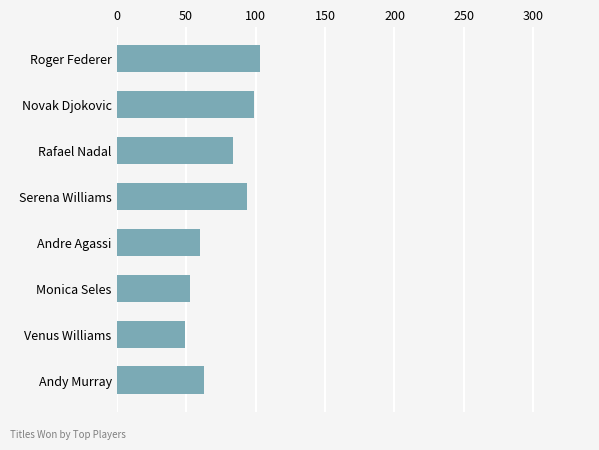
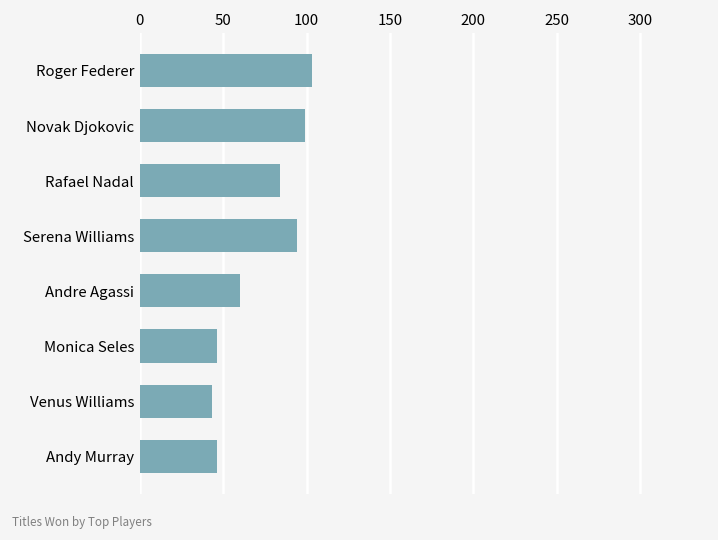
  {
    "Roger Federer": 103,
    "Novak Djokovic": 99,
    "Rafael Nadal": 84,
    "Serena Williams": 94,
    "Andre Agassi": 60,
-   "Monica Seles": 53,
-   "Venus Williams": 49,
-   "Andy Murray": 63
+   "Monica Seles": 46,
+   "Venus Williams": 43,
+   "Andy Murray": 46
  }
